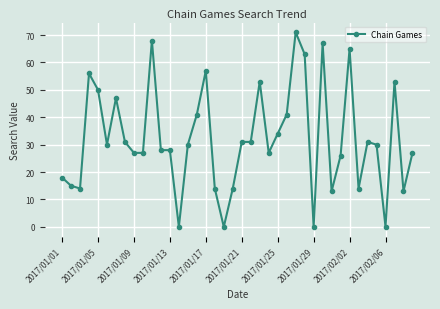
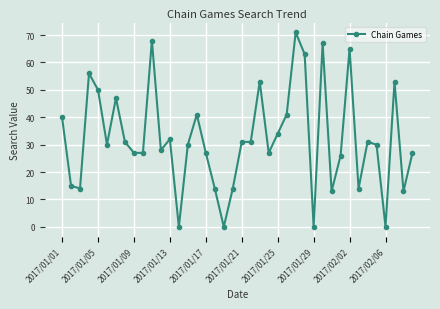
  {
-   "2017/01/01": 18,
+   "2017/01/01": 40,
    "2017/01/05": 50,
    "2017/01/09": 27,
-   "2017/01/13": 28,
-   "2017/01/17": 57,
+   "2017/01/13": 32,
+   "2017/01/17": 27,
    "2017/01/21": 31,
    "2017/01/25": 34,
    "2017/01/29": 0,
    "2017/02/02": 65,
    "2017/02/06": 0
  }
